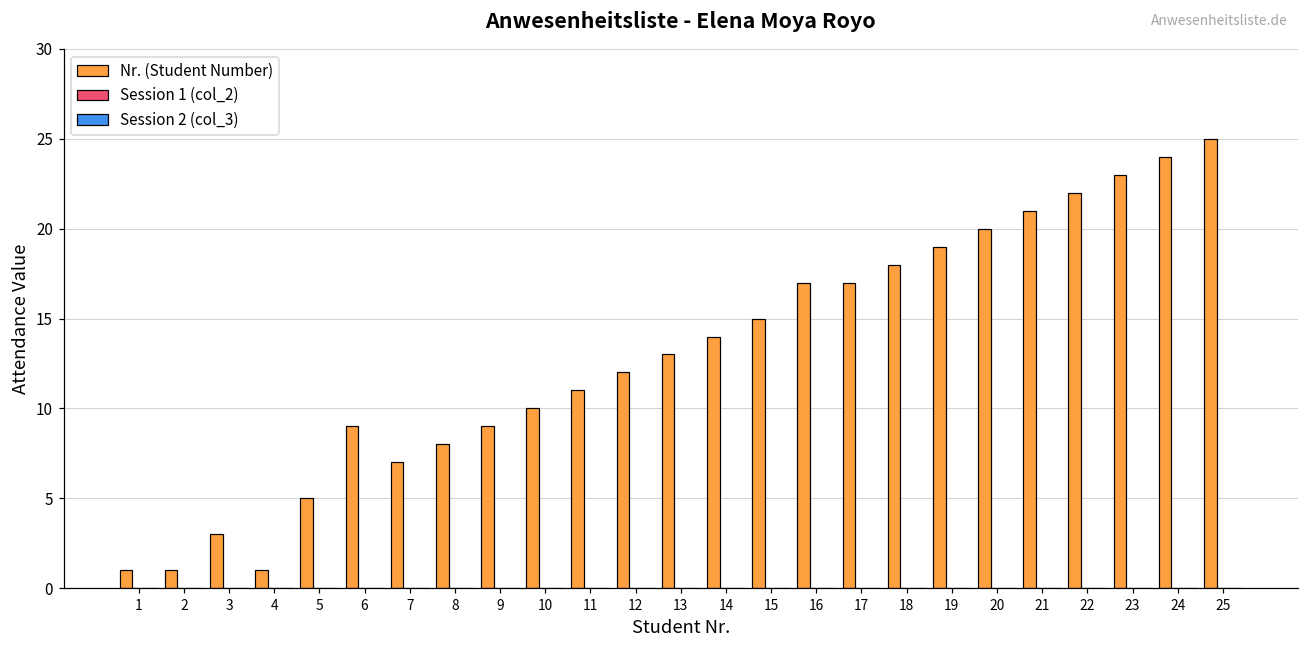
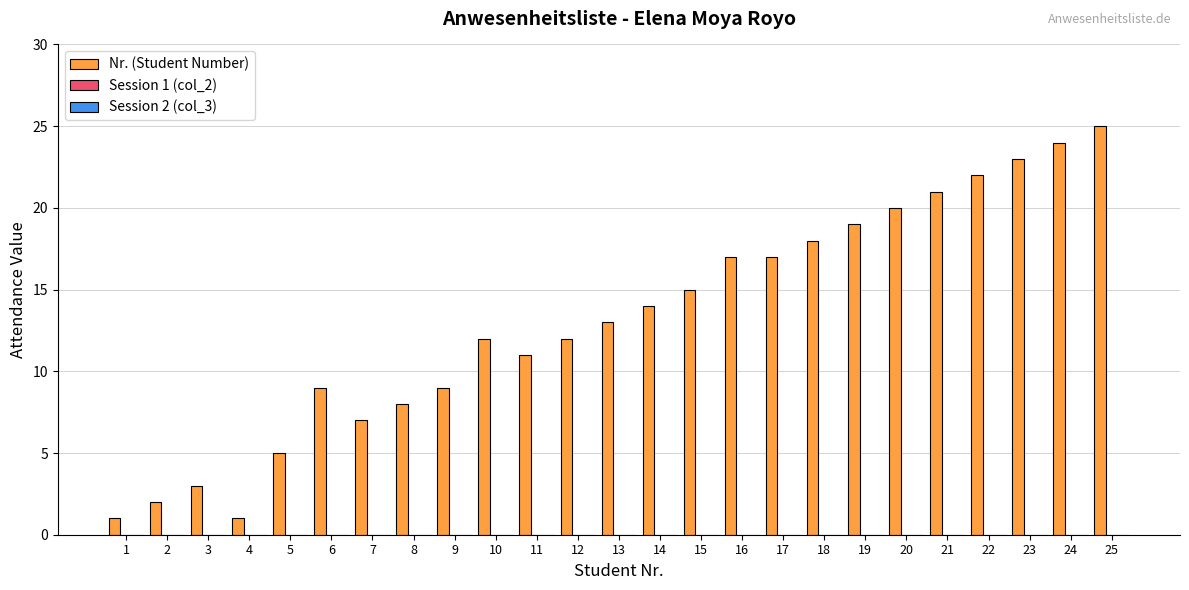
  {
    "Nr. (Student Number)": {
      "1": 1,
-     "2": 1,
+     "2": 2,
      "3": 3,
      "4": 1,
      "5": 5,
      "6": 9,
      "7": 7,
      "8": 8,
      "9": 9,
-     "10": 10,
+     "10": 12,
      "11": 11,
      "12": 12,
      "13": 13,
      "14": 14,
      "15": 15,
      "16": 17,
      "17": 17,
      "18": 18,
      "19": 19,
      "20": 20,
      "21": 21,
      "22": 22,
      "23": 23,
      "24": 24,
      "25": 25
    },
    "Session 1 (col_2)": {
      "1": 0,
      "2": 0,
      "3": 0,
      "4": 0,
      "5": 0,
      "6": 0,
      "7": 0,
      "8": 0,
      "9": 0,
      "10": 0,
      "11": 0,
      "12": 0,
      "13": 0,
      "14": 0,
      "15": 0,
      "16": 0,
      "17": 0,
      "18": 0,
      "19": 0,
      "20": 0,
      "21": 0,
      "22": 0,
      "23": 0,
      "24": 0,
      "25": 0
    },
    "Session 2 (col_3)": {
      "1": 0,
      "2": 0,
      "3": 0,
      "4": 0,
      "5": 0,
      "6": 0,
      "7": 0,
      "8": 0,
      "9": 0,
      "10": 0,
      "11": 0,
      "12": 0,
      "13": 0,
      "14": 0,
      "15": 0,
      "16": 0,
      "17": 0,
      "18": 0,
      "19": 0,
      "20": 0,
      "21": 0,
      "22": 0,
      "23": 0,
      "24": 0,
      "25": 0
    }
  }
